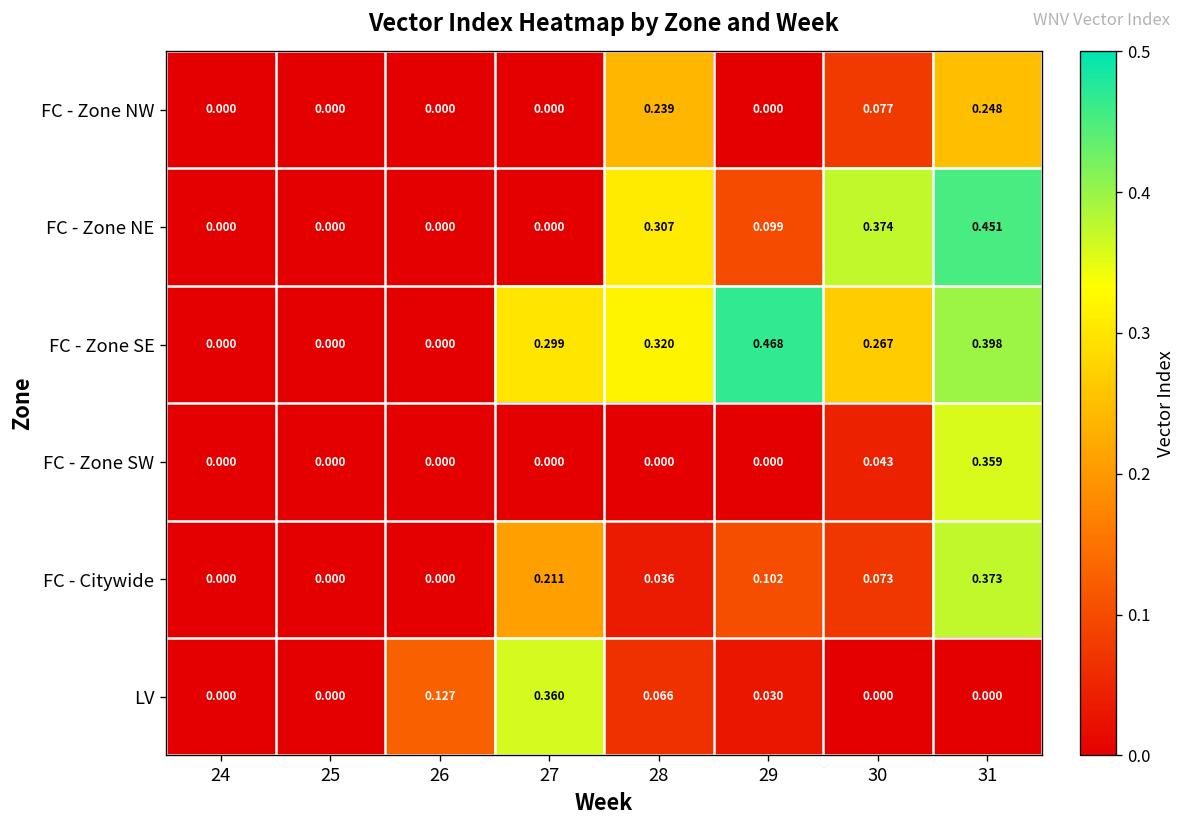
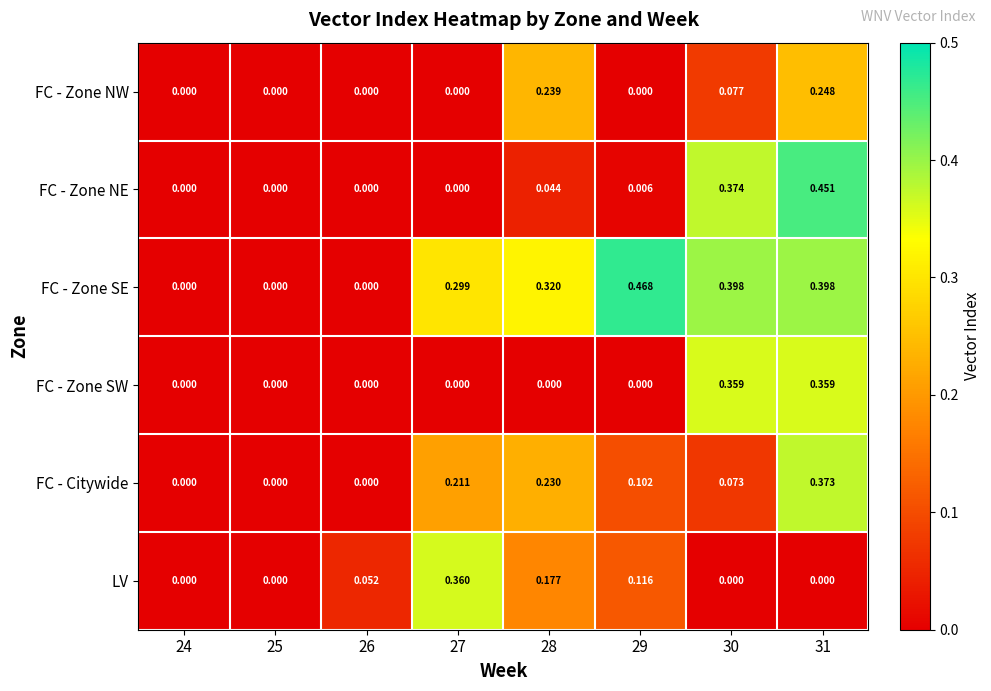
  {
    "FC - Zone NW": {
      "24": 0.000,
      "25": 0.000,
      "26": 0.000,
      "27": 0.000,
      "28": 0.239,
      "29": 0.000,
      "30": 0.077,
      "31": 0.248
    },
    "FC - Zone NE": {
      "24": 0.000,
      "25": 0.000,
      "26": 0.000,
      "27": 0.000,
-     "28": 0.307,
-     "29": 0.099,
+     "28": 0.044,
+     "29": 0.006,
      "30": 0.374,
      "31": 0.451
    },
    "FC - Zone SE": {
      "24": 0.000,
      "25": 0.000,
      "26": 0.000,
      "27": 0.299,
      "28": 0.320,
      "29": 0.468,
-     "30": 0.267,
+     "30": 0.398,
      "31": 0.398
    },
    "FC - Zone SW": {
      "24": 0.000,
      "25": 0.000,
      "26": 0.000,
      "27": 0.000,
      "28": 0.000,
      "29": 0.000,
-     "30": 0.043,
+     "30": 0.359,
      "31": 0.359
    },
    "FC - Citywide": {
      "24": 0.000,
      "25": 0.000,
      "26": 0.000,
      "27": 0.211,
-     "28": 0.036,
+     "28": 0.230,
      "29": 0.102,
      "30": 0.073,
      "31": 0.373
    },
    "LV": {
      "24": 0.000,
      "25": 0.000,
-     "26": 0.127,
+     "26": 0.052,
      "27": 0.360,
-     "28": 0.066,
-     "29": 0.030,
+     "28": 0.177,
+     "29": 0.116,
      "30": 0.000,
      "31": 0.000
    }
  }
